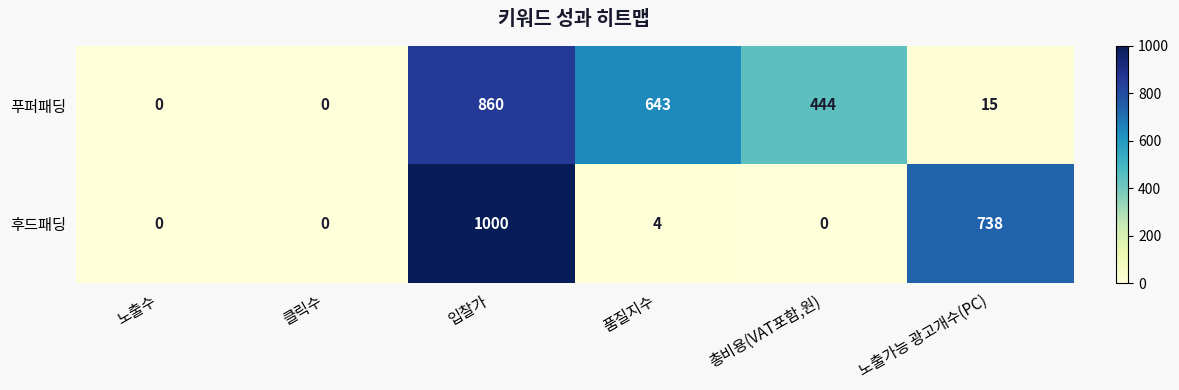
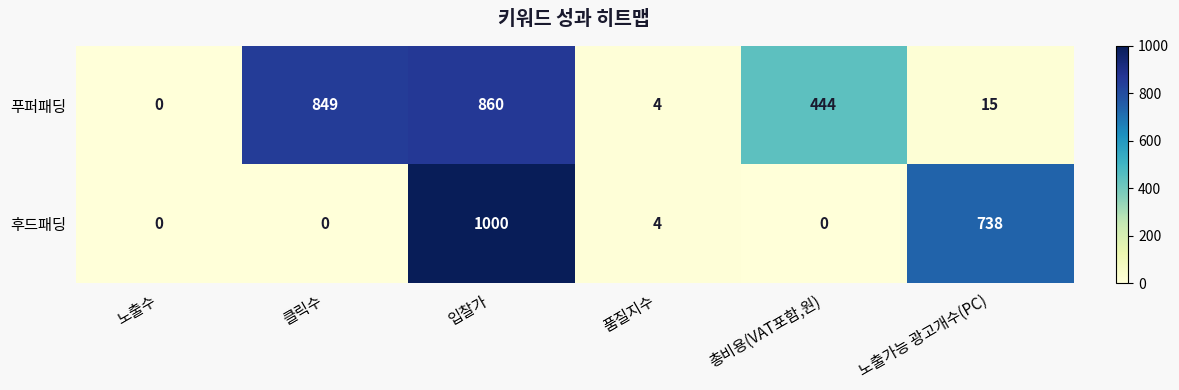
  {
    "푸퍼패딩": {
      "노출수": 0,
-     "클릭수": 0,
+     "클릭수": 849,
      "입찰가": 860,
-     "품질지수": 643,
+     "품질지수": 4,
      "총비용(VAT포함,원)": 444,
      "노출가능 광고개수(PC)": 15
    },
    "후드패딩": {
      "노출수": 0,
      "클릭수": 0,
      "입찰가": 1000,
      "품질지수": 4,
      "총비용(VAT포함,원)": 0,
      "노출가능 광고개수(PC)": 738
    }
  }
